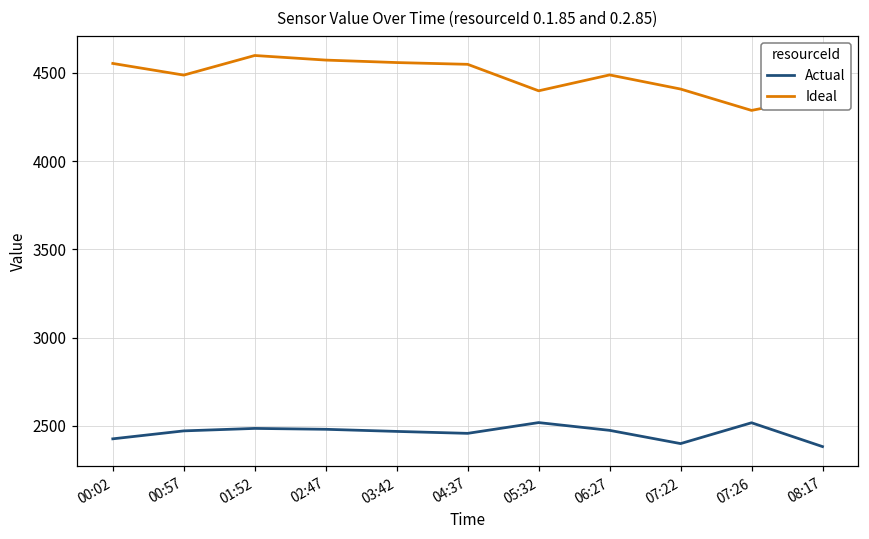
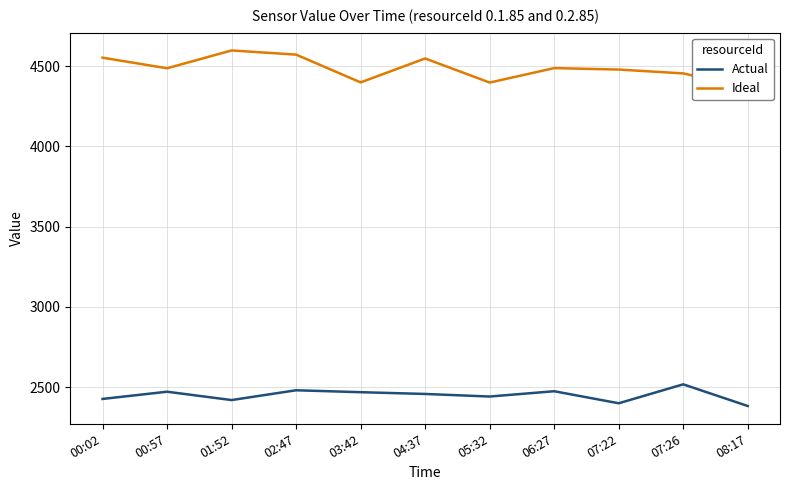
  {
    "Actual": {
      "00:02": 2430,
      "00:57": 2470,
-     "01:52": 2490,
+     "01:52": 2420,
      "02:47": 2480,
      "03:42": 2470,
      "04:37": 2460,
-     "05:32": 2520,
+     "05:32": 2440,
      "06:27": 2480,
      "07:22": 2400,
      "07:26": 2520,
      "08:17": 2380
    },
    "Ideal": {
      "00:02": 4550,
      "00:57": 4490,
      "01:52": 4600,
      "02:47": 4570,
-     "03:42": 4560,
+     "03:42": 4400,
      "04:37": 4550,
      "05:32": 4400,
      "06:27": 4490,
-     "07:22": 4410,
-     "07:26": 4290
+     "07:22": 4480,
+     "07:26": 4460
    }
  }
